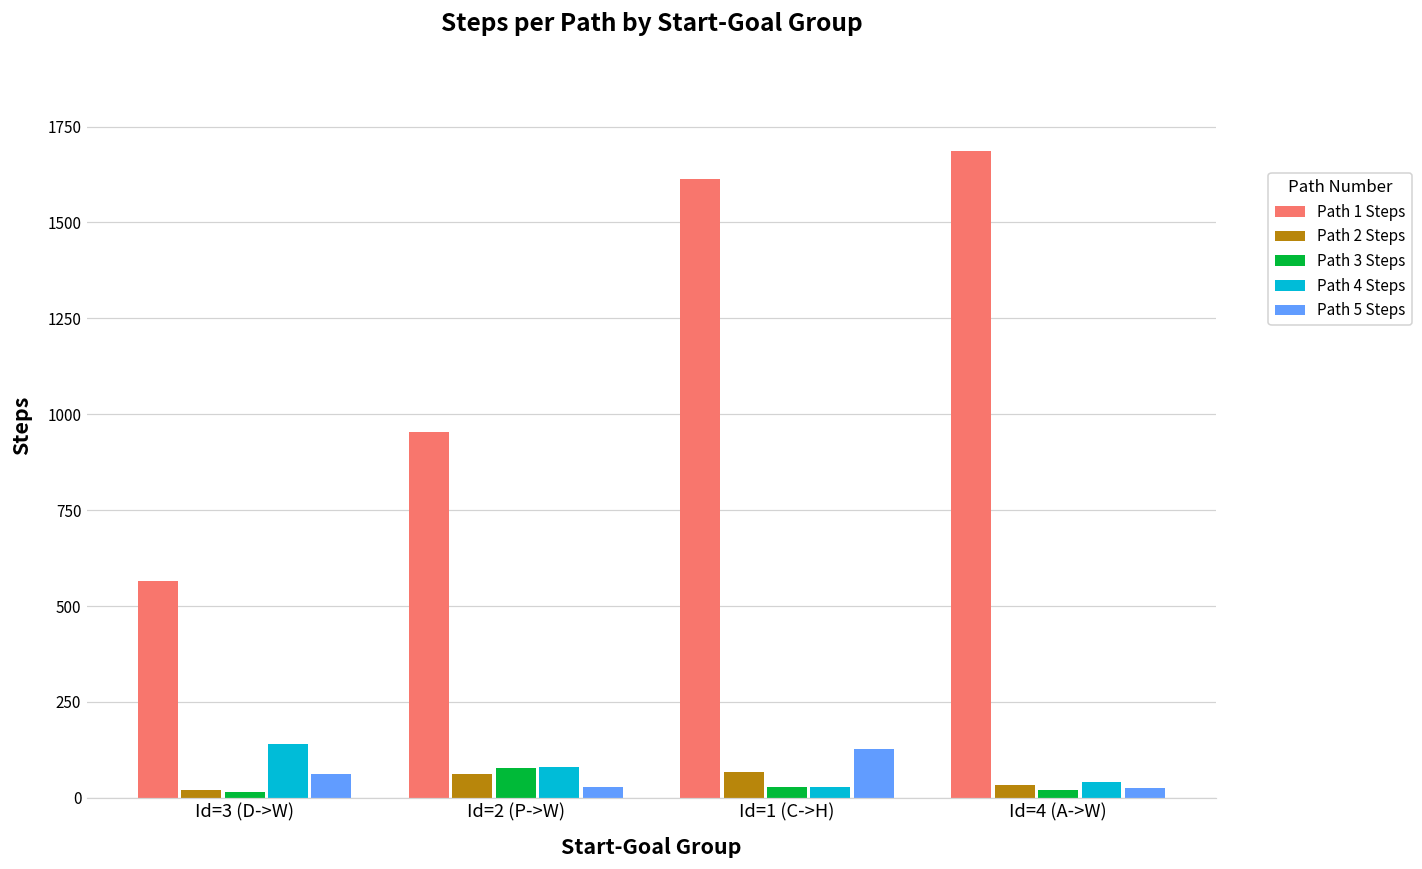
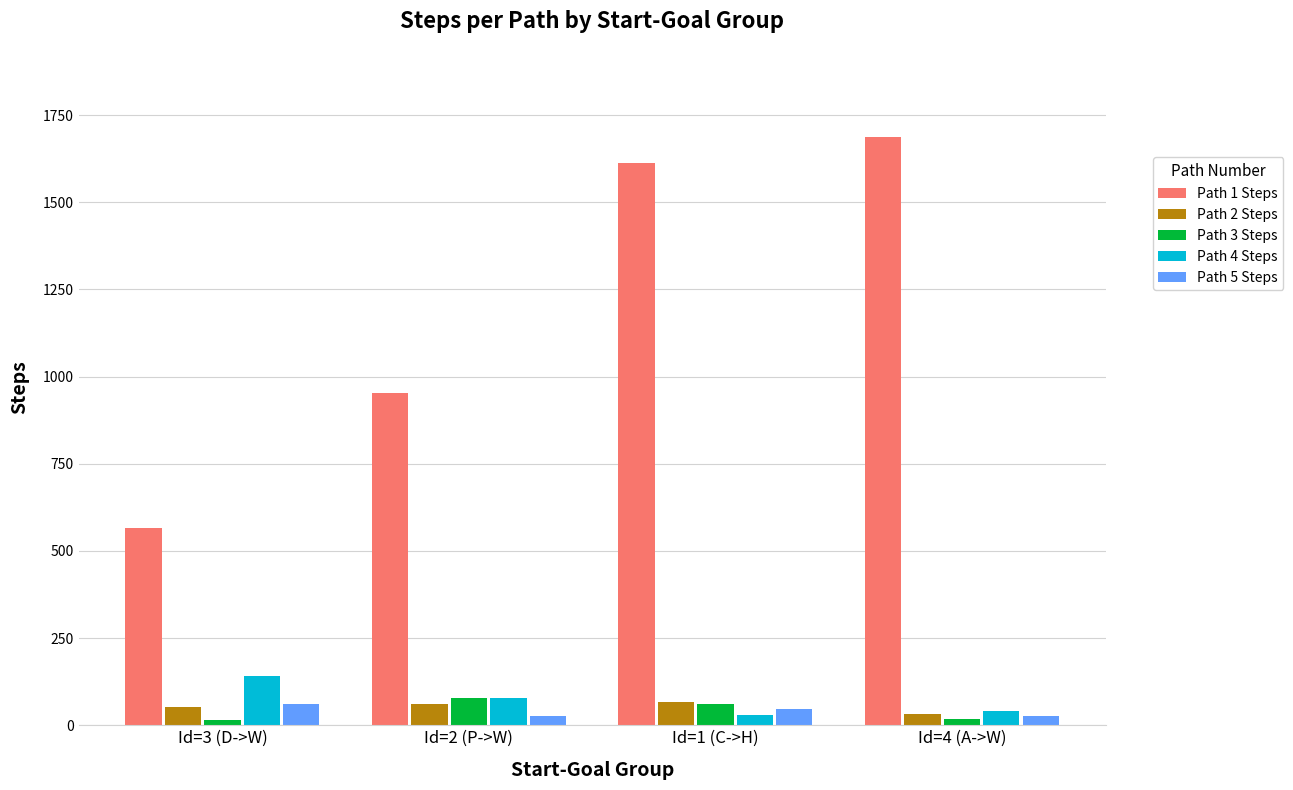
  {
    "Path 1 Steps": {
      "Id=3 (D->W)": 570,
      "Id=2 (P->W)": 950,
      "Id=1 (C->H)": 1610,
      "Id=4 (A->W)": 1690
    },
    "Path 2 Steps": {
-     "Id=3 (D->W)": 20,
+     "Id=3 (D->W)": 50,
      "Id=2 (P->W)": 60,
      "Id=1 (C->H)": 70,
      "Id=4 (A->W)": 30
    },
    "Path 3 Steps": {
      "Id=3 (D->W)": 20,
      "Id=2 (P->W)": 80,
-     "Id=1 (C->H)": 30,
+     "Id=1 (C->H)": 60,
      "Id=4 (A->W)": 20
    },
    "Path 4 Steps": {
      "Id=3 (D->W)": 140,
      "Id=2 (P->W)": 80,
      "Id=1 (C->H)": 30,
      "Id=4 (A->W)": 40
    },
    "Path 5 Steps": {
      "Id=3 (D->W)": 60,
      "Id=2 (P->W)": 30,
-     "Id=1 (C->H)": 130,
+     "Id=1 (C->H)": 50,
      "Id=4 (A->W)": 30
    }
  }
